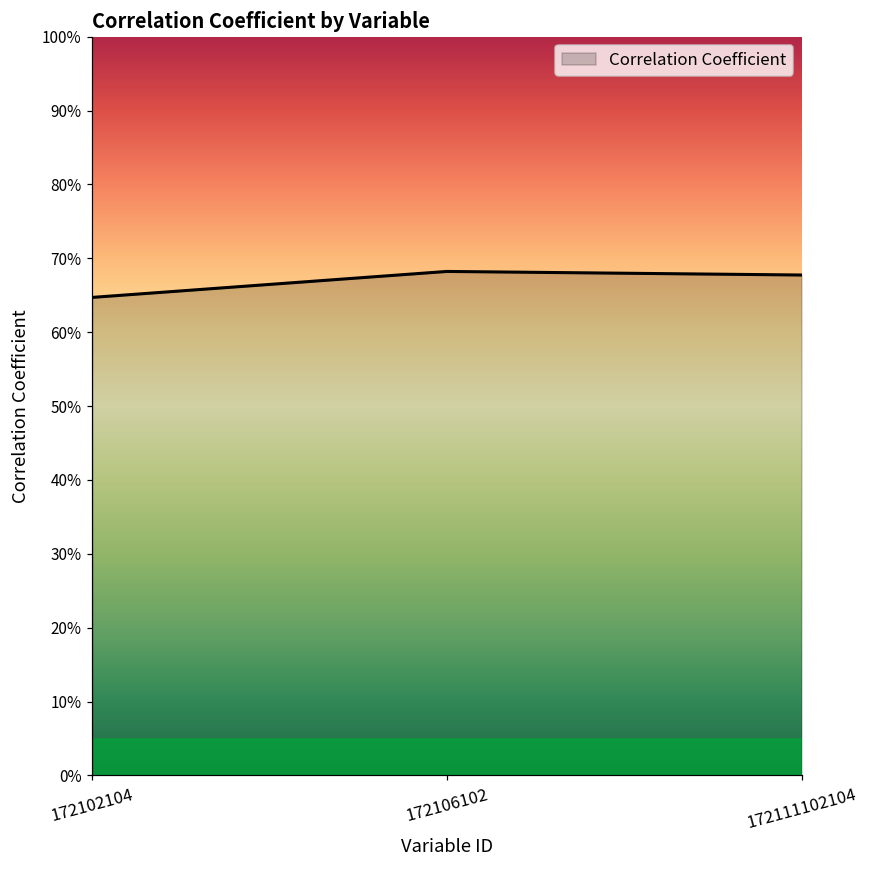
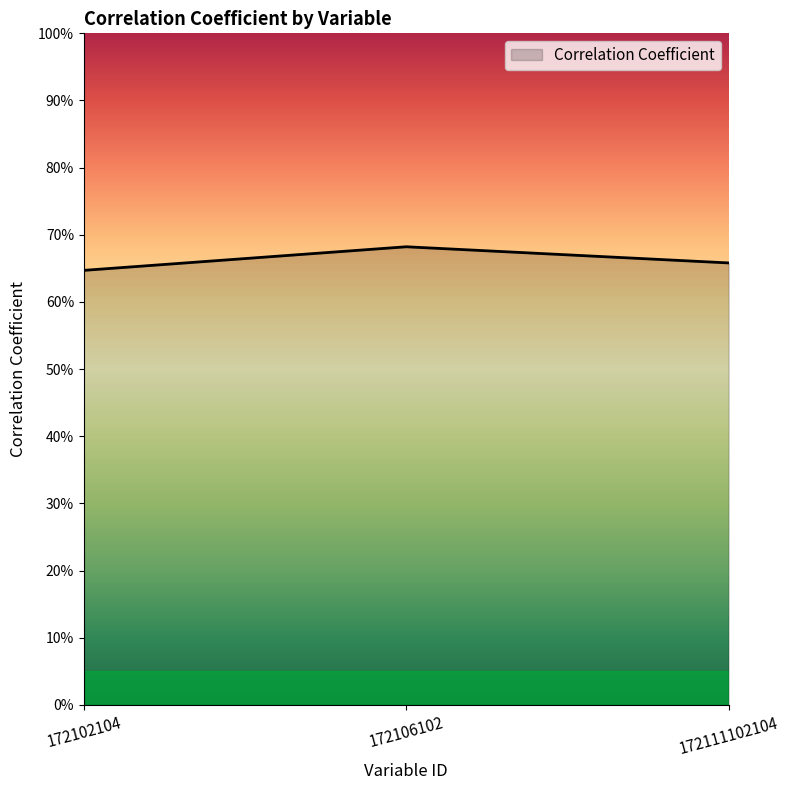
  {
    "172102104": "65%",
    "172106102": "68%",
-   "172111102104": "68%"
+   "172111102104": "66%"
  }
